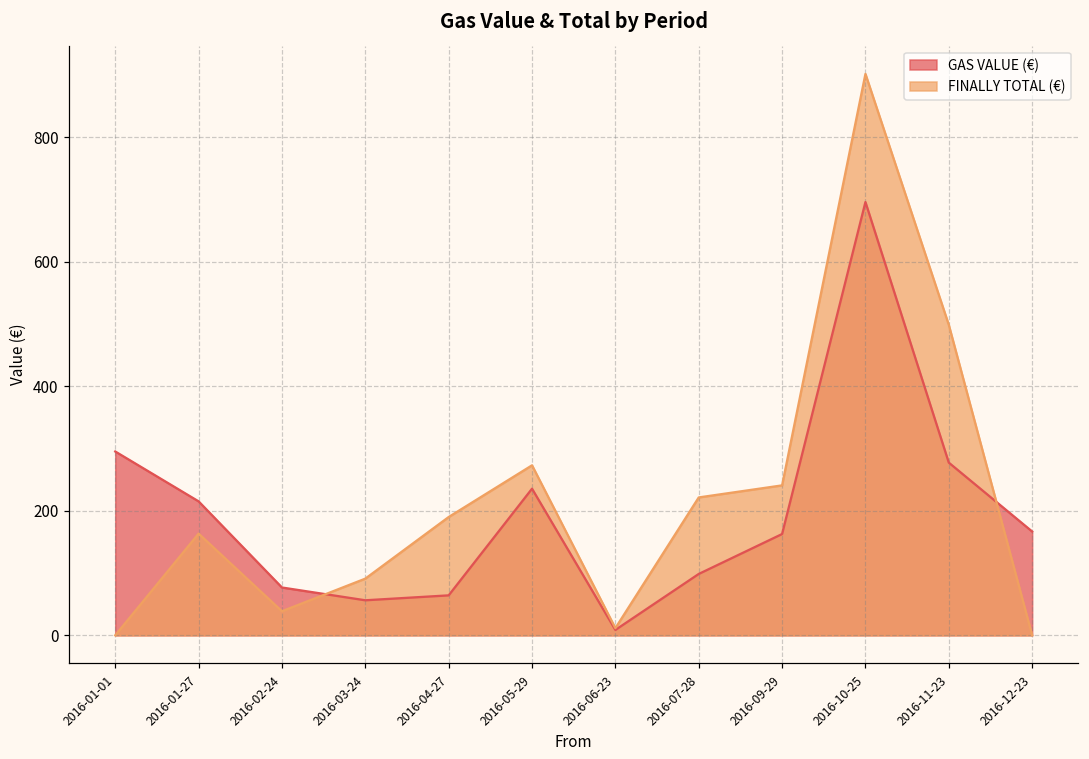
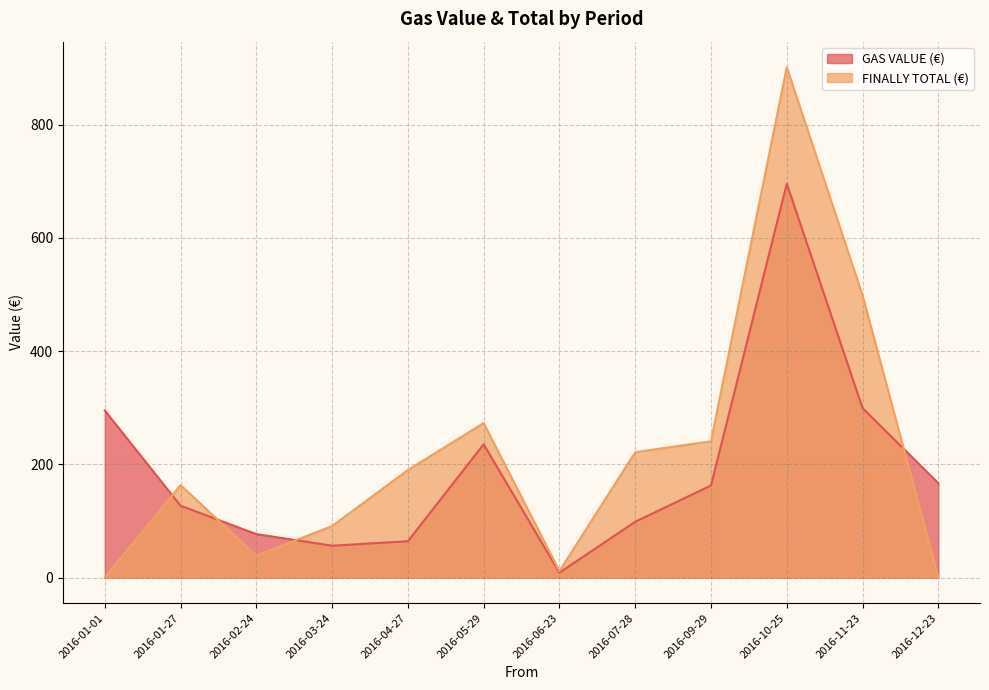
  {
    "GAS VALUE (€)": {
      "2016-01-01": 300,
-     "2016-01-27": 220,
+     "2016-01-27": 130,
      "2016-02-24": 80,
      "2016-03-24": 60,
      "2016-04-27": 60,
      "2016-05-29": 240,
      "2016-07-28": 100,
      "2016-09-29": 160,
      "2016-10-25": 700,
-     "2016-11-23": 280,
+     "2016-11-23": 300,
      "2016-12-23": 170
    },
    "FINALLY TOTAL (€)": {
      "2016-01-01": 0,
      "2016-01-27": 160,
      "2016-02-24": 40,
      "2016-03-24": 90,
      "2016-04-27": 190,
      "2016-05-29": 270,
      "2016-07-28": 220,
      "2016-09-29": 240,
      "2016-10-25": 900,
      "2016-11-23": 500,
      "2016-12-23": 0
    }
  }
